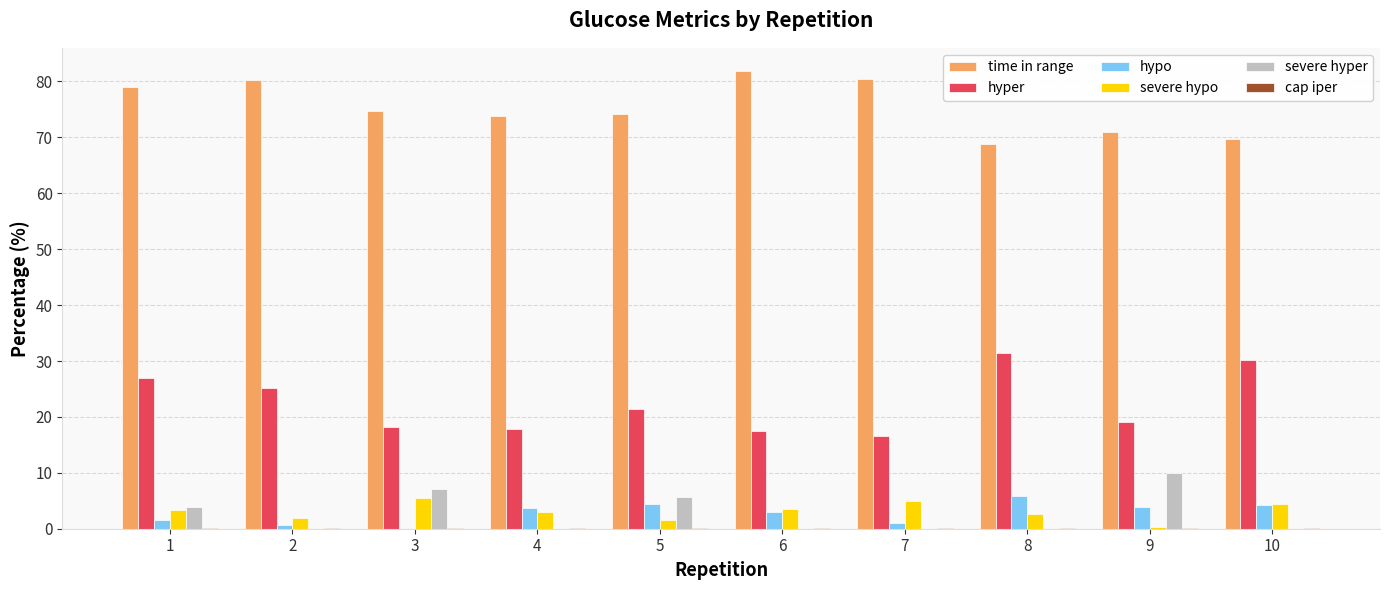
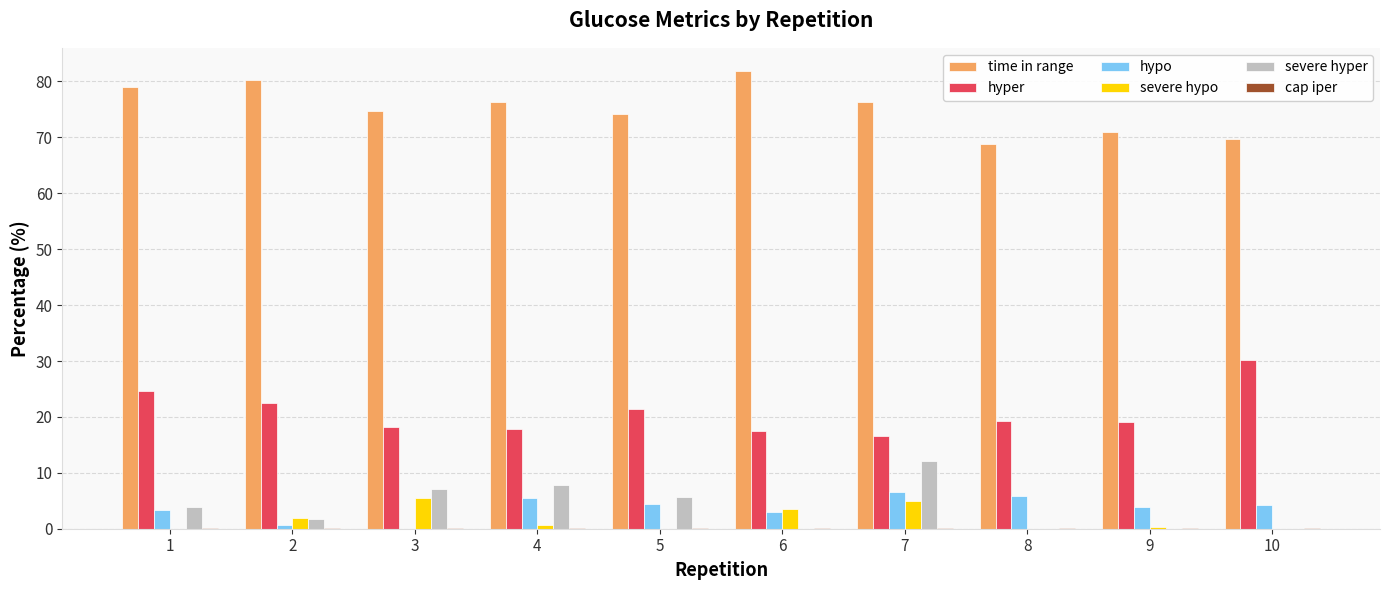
  {
    "time in range": {
      "1": 79,
      "2": 80,
      "3": 75,
-     "4": 74,
+     "4": 76,
      "5": 74,
      "6": 82,
-     "7": 80,
+     "7": 76,
      "8": 69,
      "9": 71,
      "10": 70
    },
    "hyper": {
-     "1": 27,
-     "2": 25,
+     "1": 25,
+     "2": 22,
      "3": 18,
      "4": 18,
      "5": 21,
      "6": 17,
      "7": 17,
-     "8": 32,
+     "8": 19,
      "9": 19,
      "10": 30
    },
    "hypo": {
-     "1": 2,
+     "1": 3,
      "2": 1,
      "3": 0,
-     "4": 4,
+     "4": 5,
      "5": 5,
      "6": 3,
-     "7": 1,
+     "7": 7,
      "8": 6,
      "9": 4,
      "10": 4
    },
    "severe hypo": {
-     "1": 3,
+     "1": 0,
      "2": 2,
      "3": 6,
-     "4": 3,
-     "5": 2,
+     "4": 1,
+     "5": 0,
      "6": 4,
      "7": 5,
-     "8": 3,
-     "10": 4
+     "8": 0,
+     "10": 0
    },
    "severe hyper": {
      "1": 4,
-     "2": 0,
+     "2": 2,
      "3": 7,
-     "4": 0,
+     "4": 8,
      "5": 6,
      "6": 0,
-     "7": 0,
+     "7": 12,
      "8": 0,
-     "9": 10,
+     "9": 0,
      "10": 0
    }
  }
